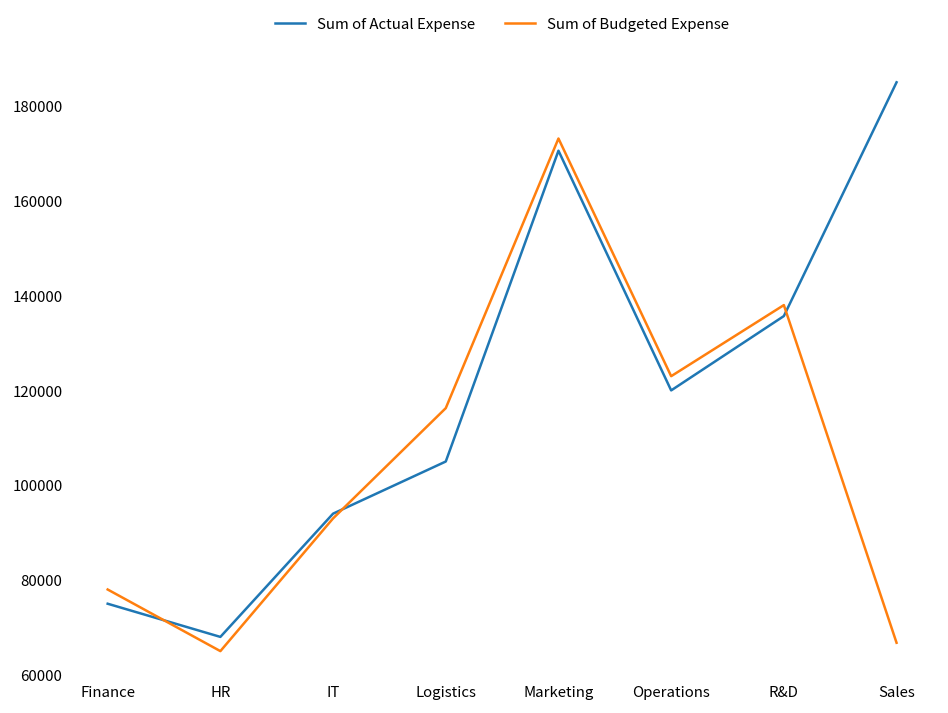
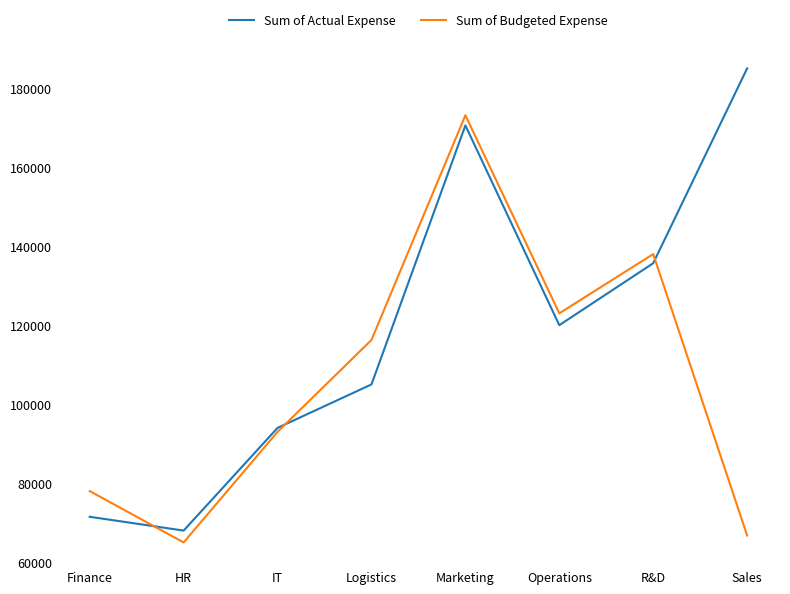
  {
    "Sum of Actual Expense": {
-     "Finance": 75000,
+     "Finance": 71000,
      "HR": 68000,
      "IT": 94000,
      "Logistics": 105000,
      "Marketing": 171000,
      "Operations": 120000,
      "R&D": 136000,
      "Sales": 185000
    },
    "Sum of Budgeted Expense": {
      "Finance": 78000,
      "HR": 65000,
      "IT": 93000,
      "Logistics": 116000,
      "Marketing": 173000,
      "Operations": 123000,
      "R&D": 138000,
      "Sales": 67000
    }
  }
